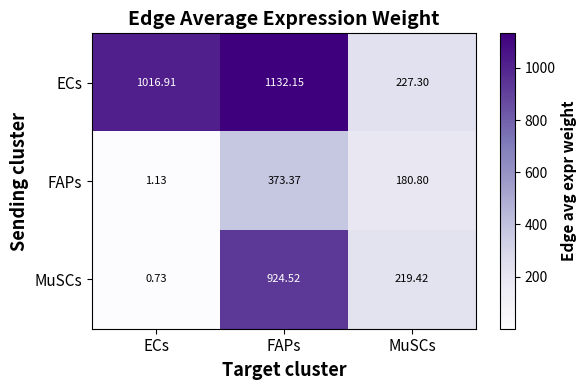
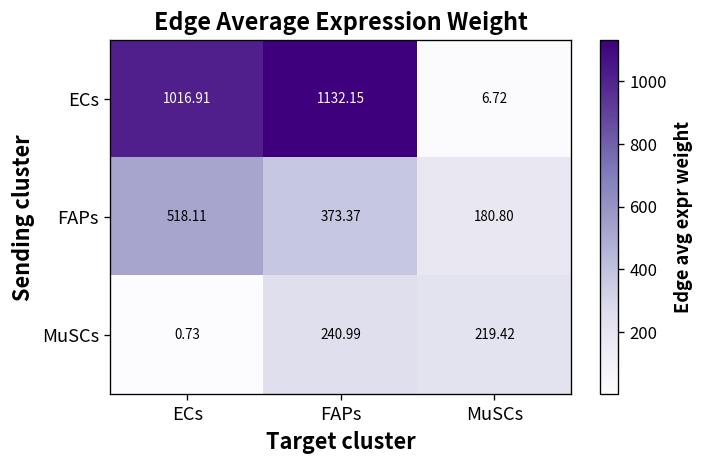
  {
    "ECs": {
      "ECs": 1016.91,
      "FAPs": 1132.15,
-     "MuSCs": 227.30
+     "MuSCs": 6.72
    },
    "FAPs": {
-     "ECs": 1.13,
+     "ECs": 518.11,
      "FAPs": 373.37,
      "MuSCs": 180.80
    },
    "MuSCs": {
      "ECs": 0.73,
-     "FAPs": 924.52,
+     "FAPs": 240.99,
      "MuSCs": 219.42
    }
  }
